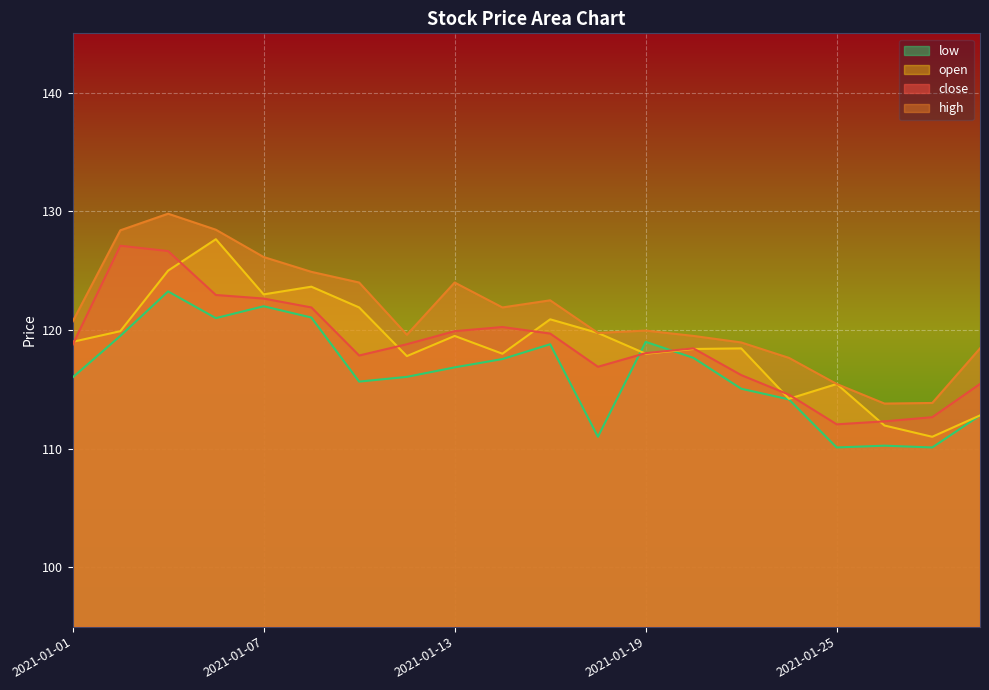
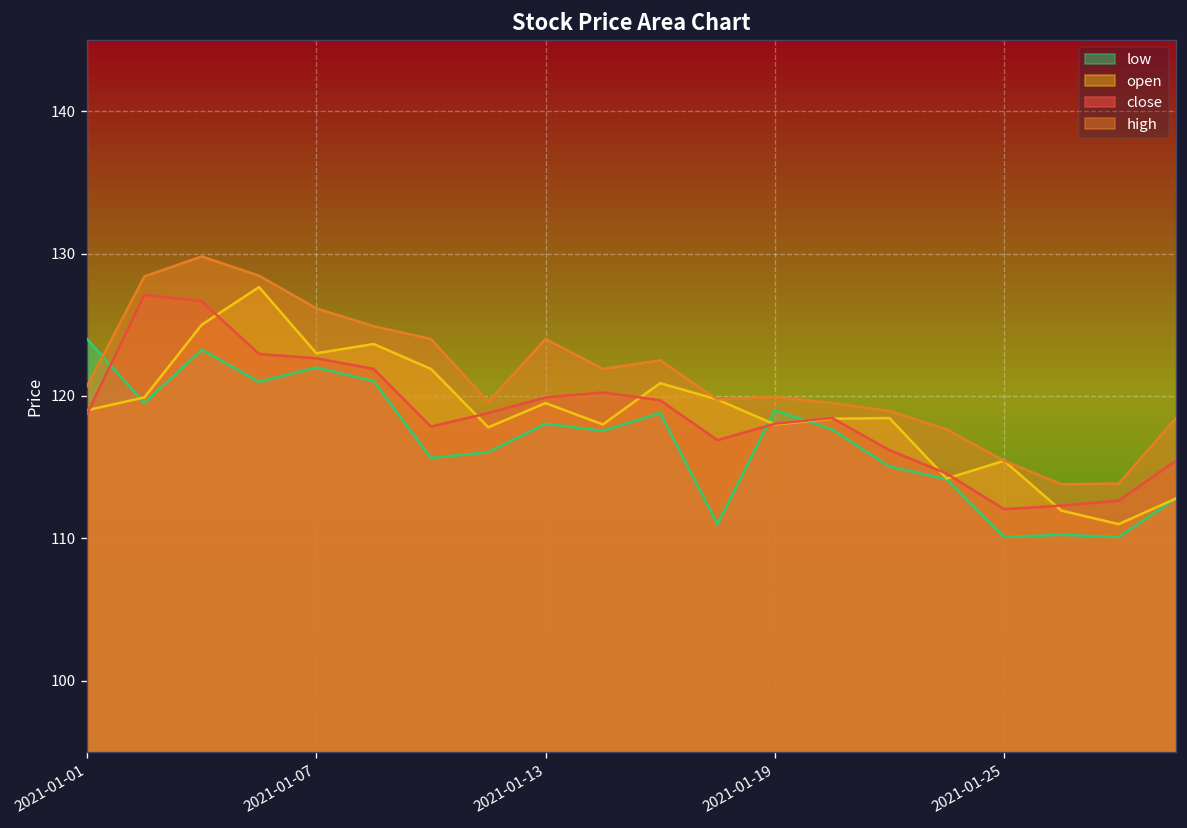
  {
    "low": {
-     "2021-01-01": 116,
+     "2021-01-01": 124,
      "2021-01-07": 122.0,
-     "2021-01-13": 116.9,
+     "2021-01-13": 118.1,
      "2021-01-19": 119.0,
      "2021-01-25": 110.1
    }
  }
